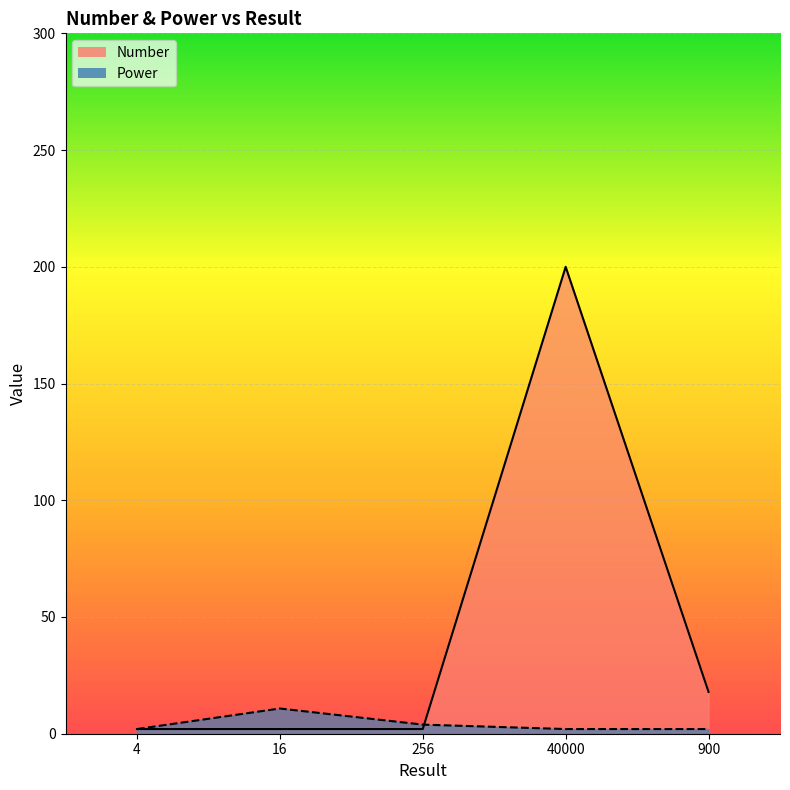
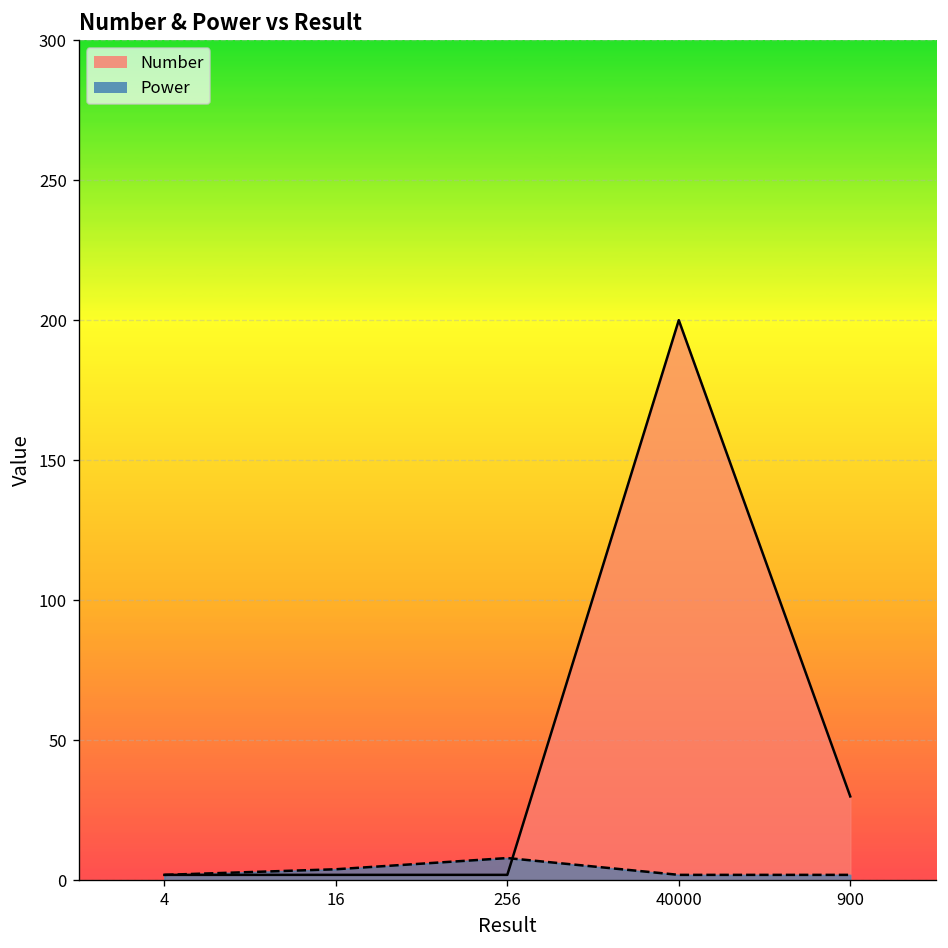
  {
    "Number": {
      "16": 2,
      "256": 2,
      "40000": 200,
-     "900": 18
+     "900": 30
    },
    "Power": {
-     "16": 11,
-     "256": 4,
+     "16": 4,
+     "256": 8,
      "40000": 2,
      "900": 2
    }
  }
